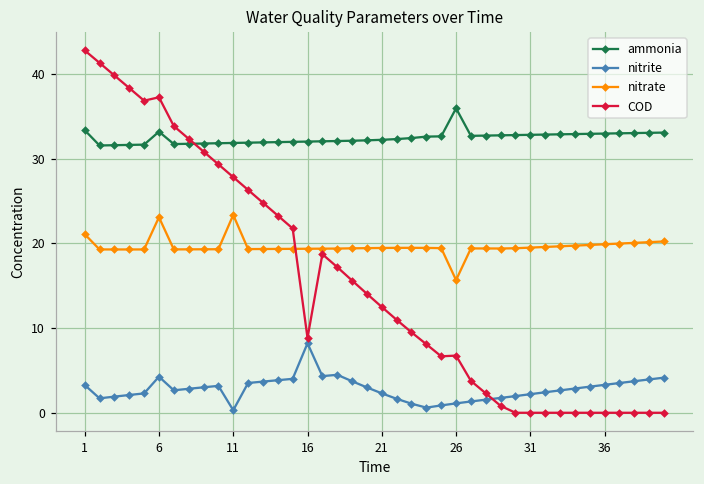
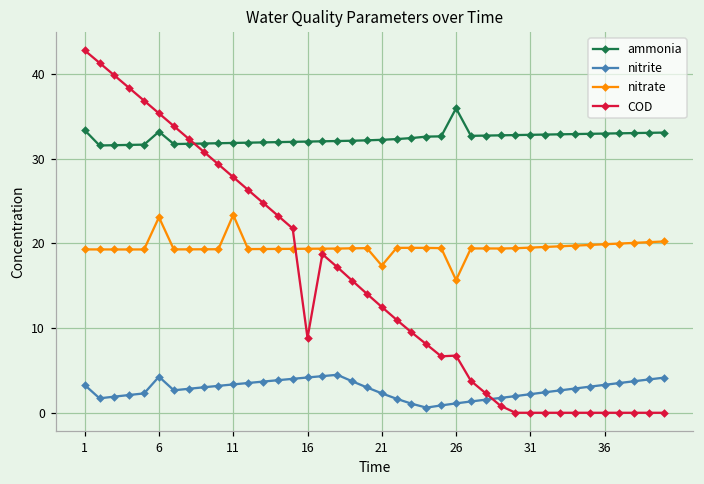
  {
    "ammonia": {
      "1": 33,
      "6": 33,
      "11": 32,
      "16": 32,
      "21": 32,
      "26": 36,
      "31": 33,
      "36": 33
    },
    "nitrite": {
      "1": 3,
      "6": 4,
-     "11": 0,
-     "16": 8,
+     "11": 3,
+     "16": 4,
      "21": 2,
      "26": 1,
      "31": 2,
      "36": 3
    },
    "nitrate": {
-     "1": 21,
+     "1": 19,
      "6": 23,
      "11": 23,
      "16": 19,
-     "21": 19,
+     "21": 17,
      "26": 16,
      "31": 20,
      "36": 20
    },
    "COD": {
      "1": 43,
-     "6": 37,
+     "6": 35,
      "11": 28,
      "16": 9,
      "21": 12,
      "26": 7,
      "31": 0,
      "36": 0
    }
  }
